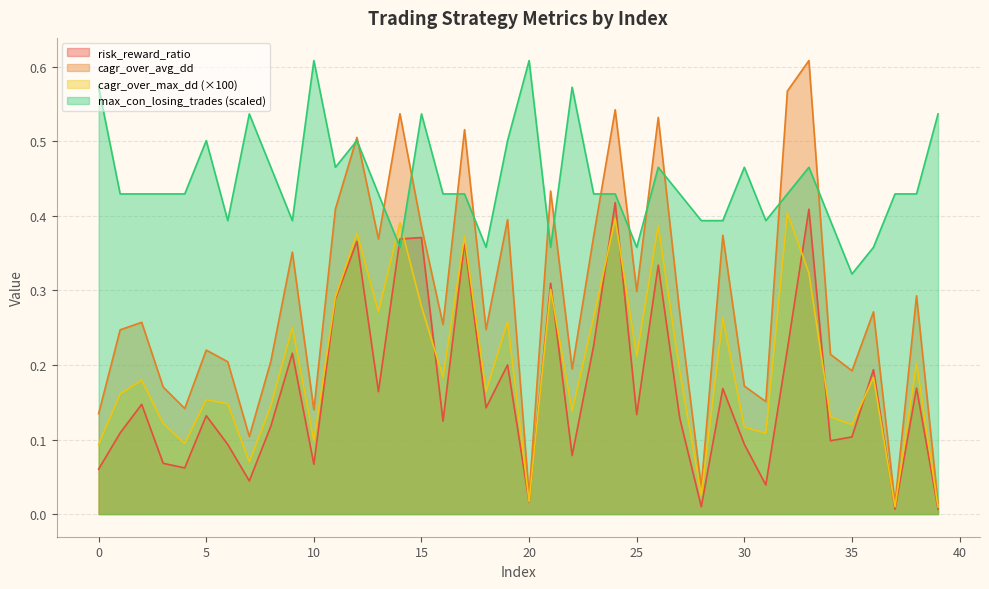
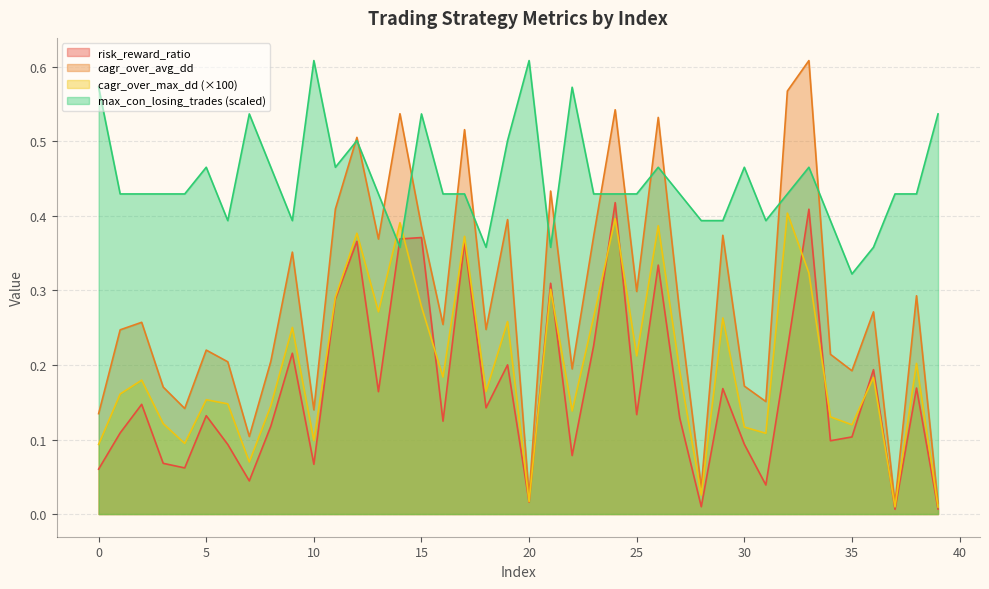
  {
    "max_con_losing_trades (scaled)": {
-     "5": 0.50,
+     "5": 0.47,
      "10": 0.61,
      "15": 0.54,
      "20": 0.61,
-     "25": 0.36,
+     "25": 0.43,
      "30": 0.47,
      "35": 0.32
    }
  }
